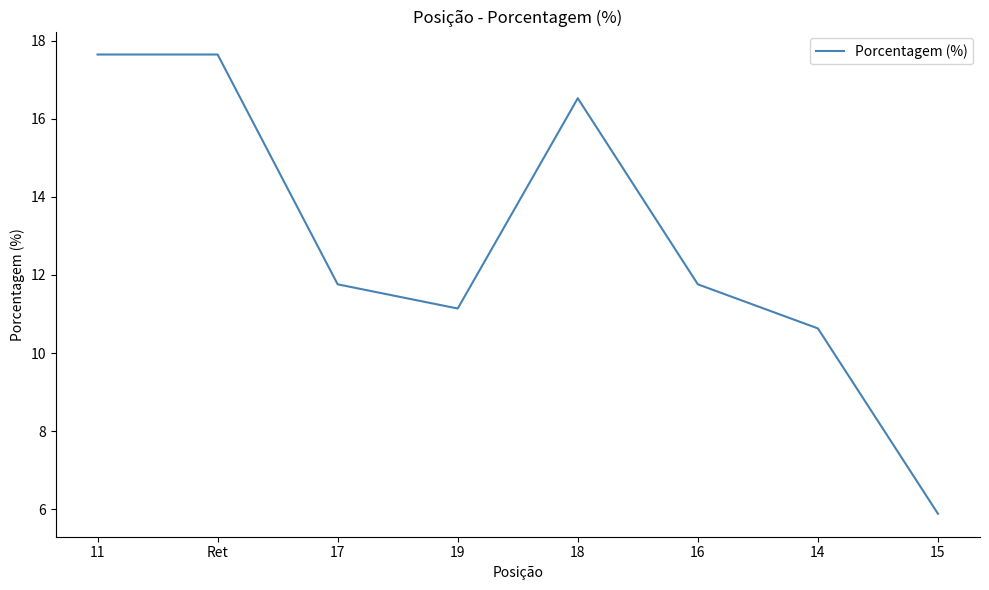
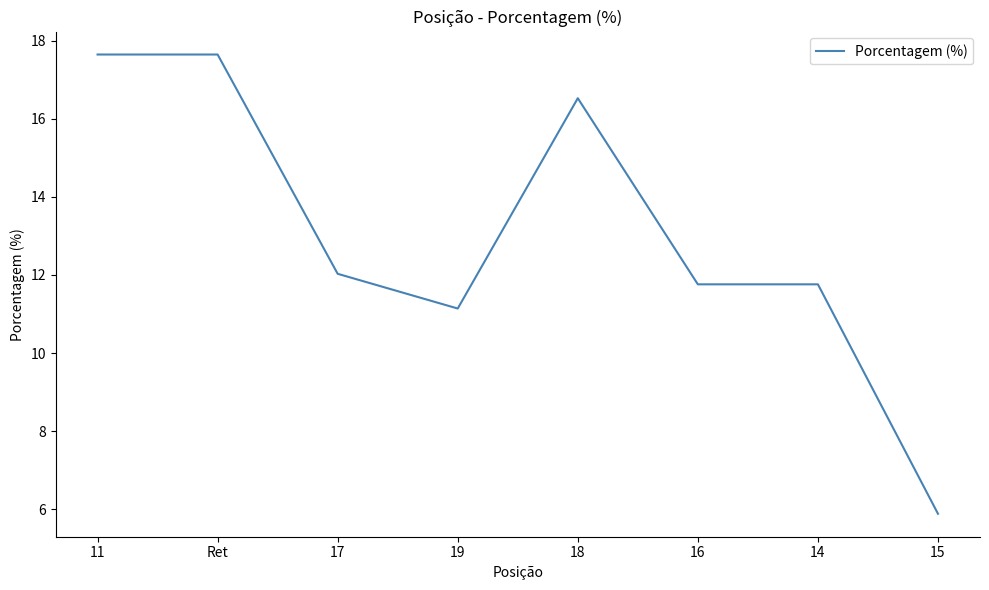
  {
    "11": 17.7,
    "Ret": 17.7,
-   "17": 11.8,
+   "17": 12.0,
    "19": 11.1,
    "18": 16.5,
    "16": 11.8,
-   "14": 10.6,
+   "14": 11.8,
    "15": 5.9
  }
